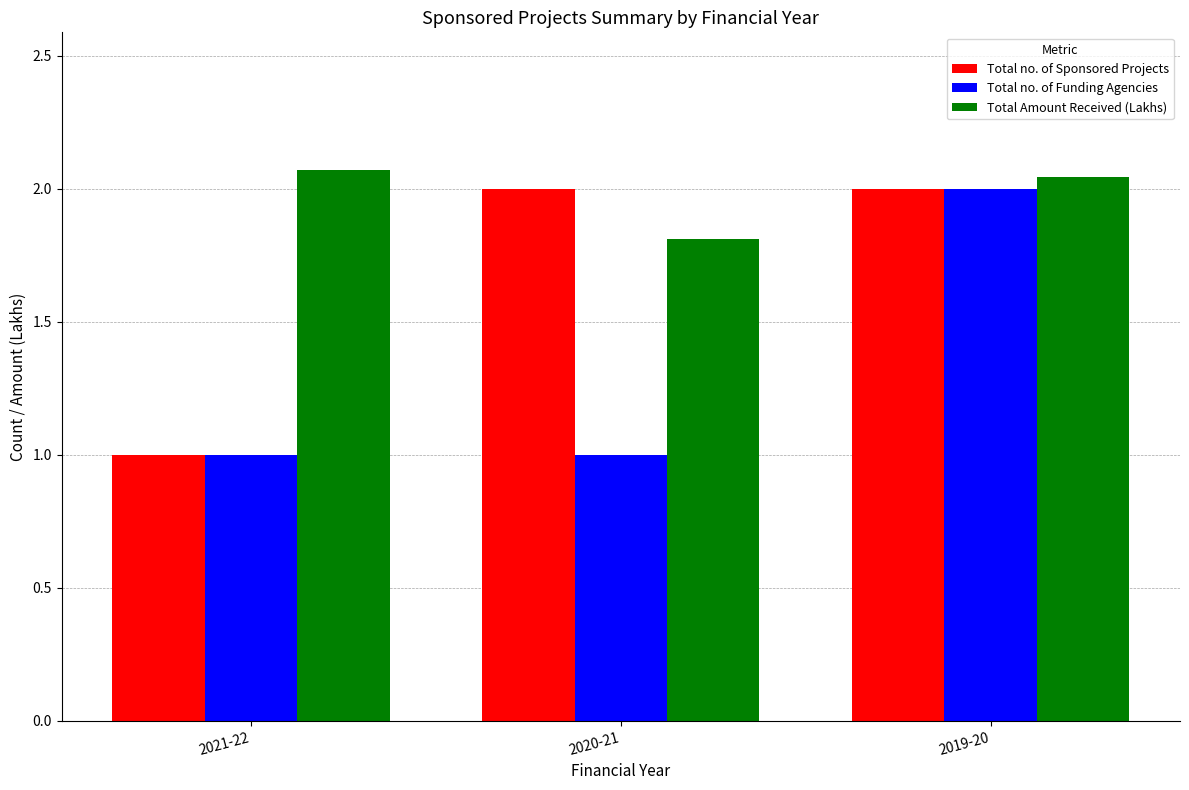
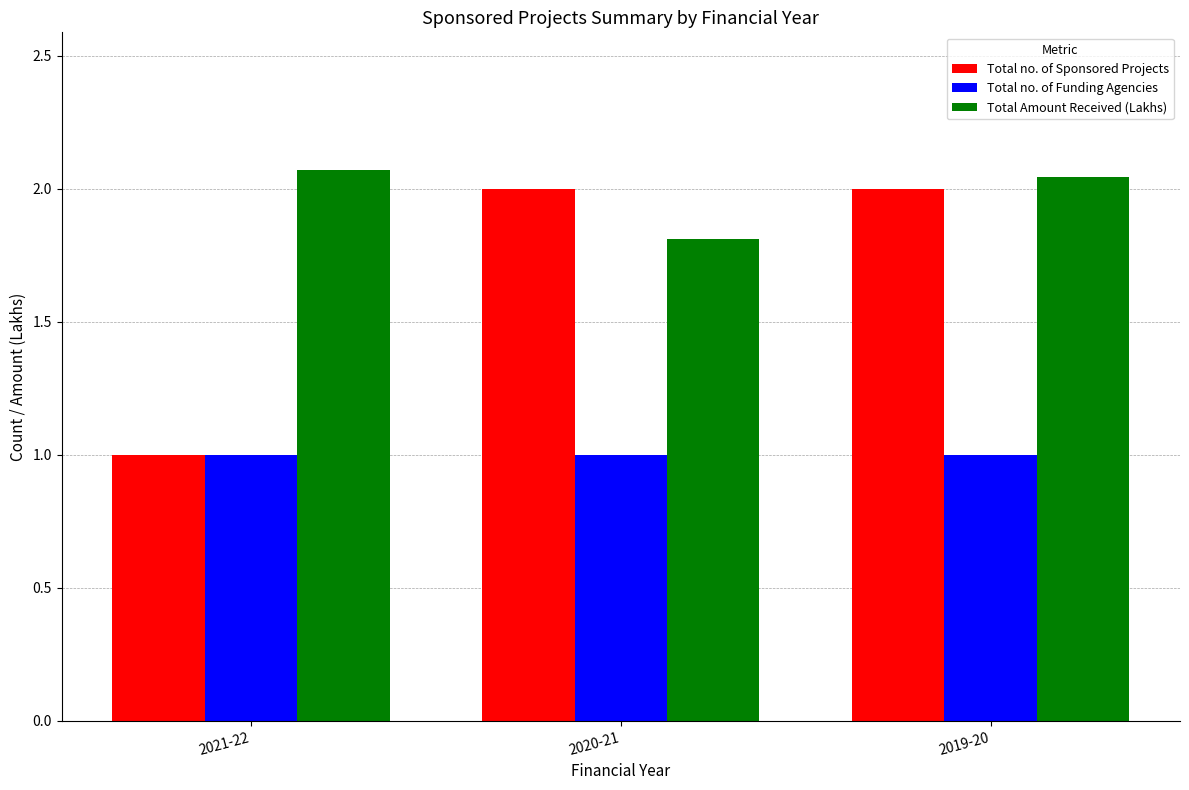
  {
    "Total no. of Sponsored Projects": {
      "2021-22": 1,
      "2020-21": 2,
      "2019-20": 2
    },
    "Total no. of Funding Agencies": {
      "2021-22": 1,
      "2020-21": 1,
-     "2019-20": 2
+     "2019-20": 1
    },
    "Total Amount Received (Lakhs)": {
      "2021-22": 2.07,
      "2020-21": 1.81,
      "2019-20": 2.04
    }
  }
